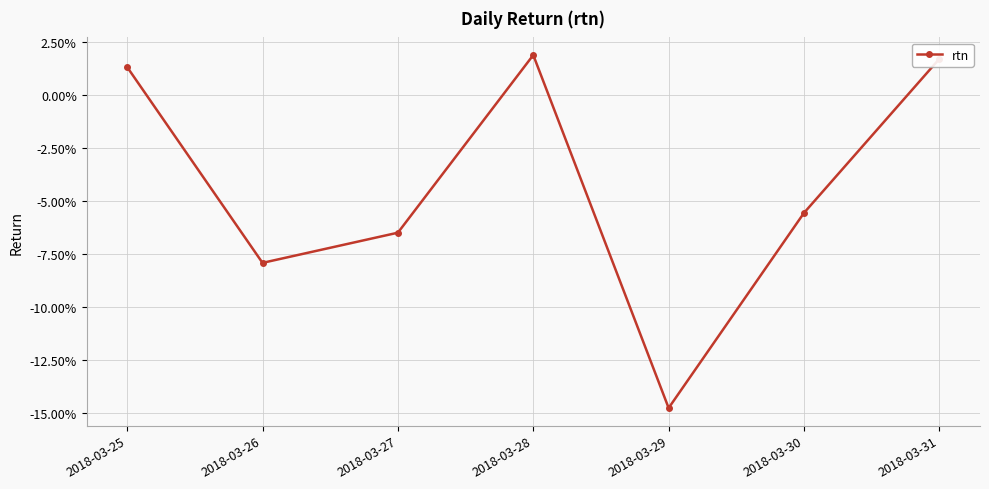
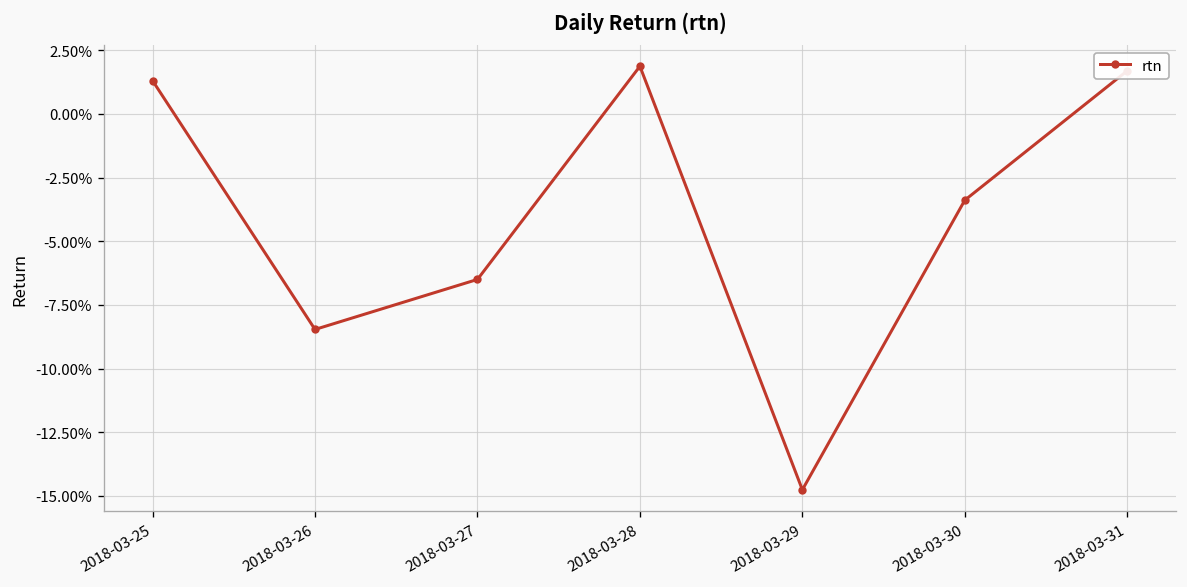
  {
    "2018-03-25": "1.3%",
-   "2018-03-26": "-7.9%",
+   "2018-03-26": "-8.5%",
    "2018-03-27": "-6.5%",
    "2018-03-28": "1.9%",
    "2018-03-29": "-14.8%",
-   "2018-03-30": "-5.6%"
+   "2018-03-30": "-3.4%"
  }
